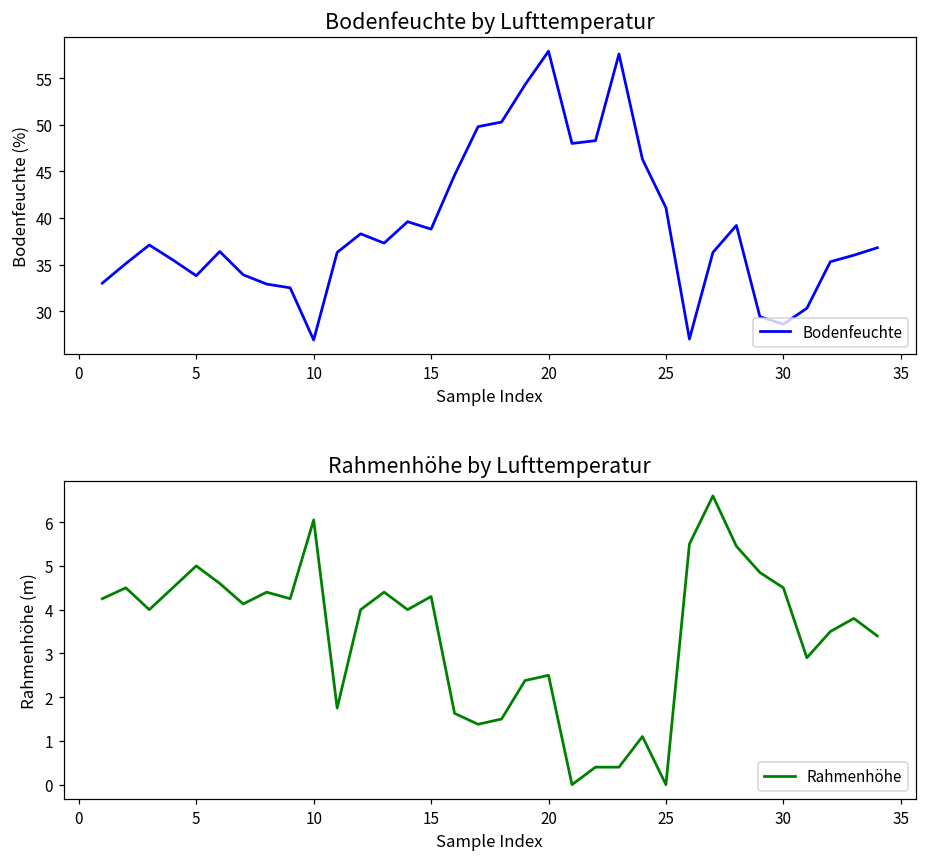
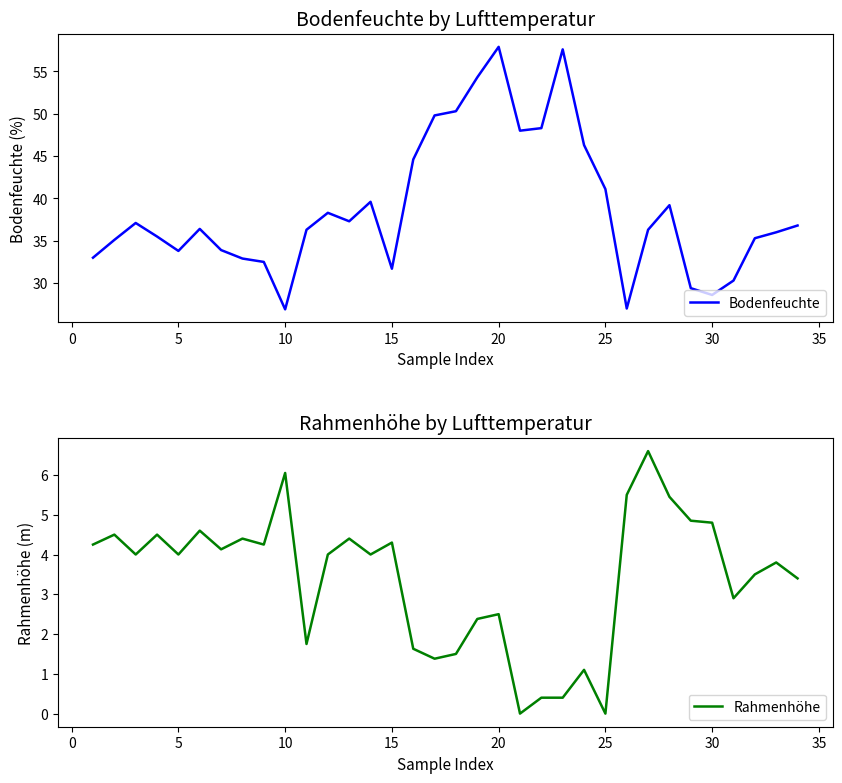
  {
    "Bodenfeuchte by Lufttemperatur": {
      "5": 34,
      "10": 27,
-     "15": 39,
+     "15": 32,
      "20": 58,
      "25": 41
    },
    "Rahmenhöhe by Lufttemperatur": {
-     "5": 5,
+     "5": 4,
      "10": 6.1,
      "15": 4.3,
      "20": 2.5,
      "25": 0.0,
-     "30": 4.5
+     "30": 4.8
    }
  }
